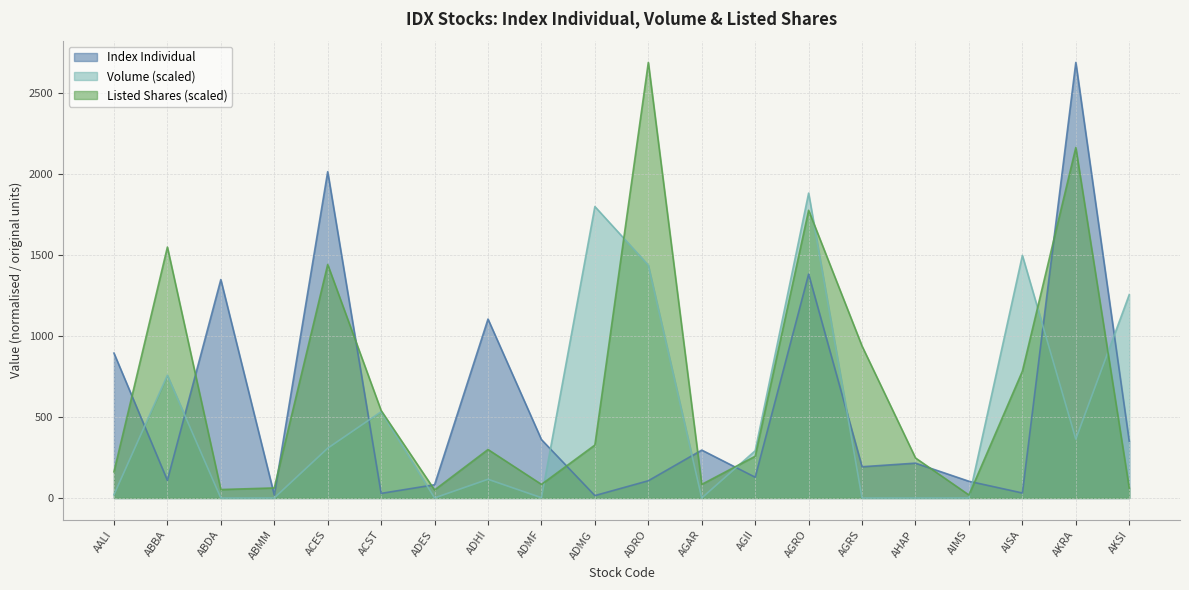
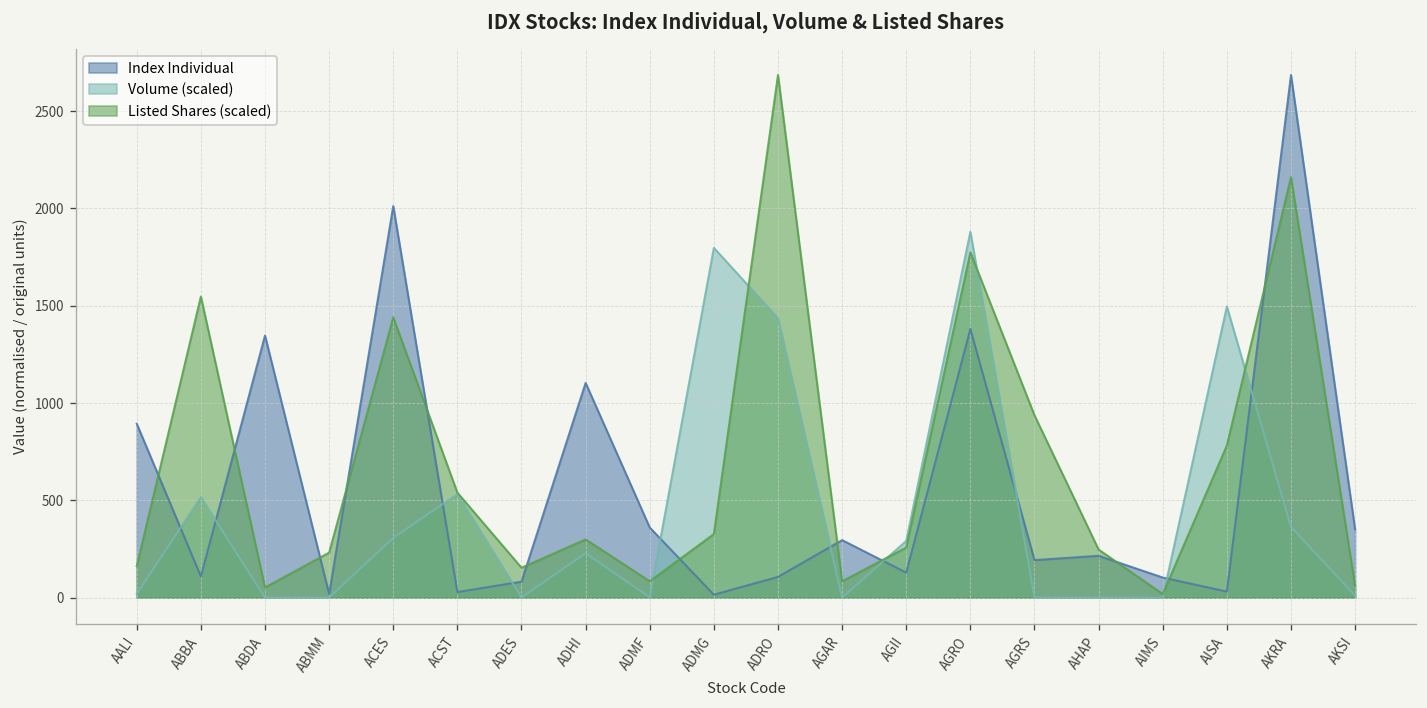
  {
    "Index Individual": {
      "AALI": 890,
      "ABBA": 110,
      "ABDA": 1350,
      "ABMM": 20,
      "ACES": 2010,
      "ACST": 30,
      "ADES": 80,
      "ADHI": 1100,
      "ADMF": 360,
      "ADMG": 10,
      "ADRO": 110,
      "AGAR": 300,
      "AGII": 130,
      "AGRO": 1380,
      "AGRS": 190,
      "AHAP": 210,
      "AIMS": 100,
      "AISA": 30,
      "AKRA": 2690,
      "AKSI": 350
    },
    "Volume (scaled)": {
      "AALI": 20,
-     "ABBA": 760,
+     "ABBA": 520,
      "ABDA": 0,
      "ABMM": 0,
      "ACES": 310,
      "ADES": 0,
-     "ADHI": 120,
+     "ADHI": 230,
      "ADMF": 0,
      "ADMG": 1800,
      "ADRO": 1440,
      "AGAR": 0,
      "AGII": 290,
      "AGRO": 1880,
      "AGRS": 0,
      "AHAP": 0,
      "AIMS": 0,
      "AISA": 1500,
      "AKRA": 360,
-     "AKSI": 1250
+     "AKSI": 10
    },
    "Listed Shares (scaled)": {
      "AALI": 160,
      "ABBA": 1550,
      "ABDA": 50,
-     "ABMM": 60,
+     "ABMM": 230,
      "ACES": 1440,
-     "ADES": 50,
+     "ADES": 150,
      "ADHI": 300,
      "ADMF": 80,
      "ADMG": 330,
      "ADRO": 2690,
      "AGAR": 80,
      "AGII": 260,
      "AGRO": 1770,
      "AGRS": 940,
      "AHAP": 250,
      "AIMS": 20,
      "AISA": 780,
      "AKRA": 2160,
      "AKSI": 60
    }
  }
